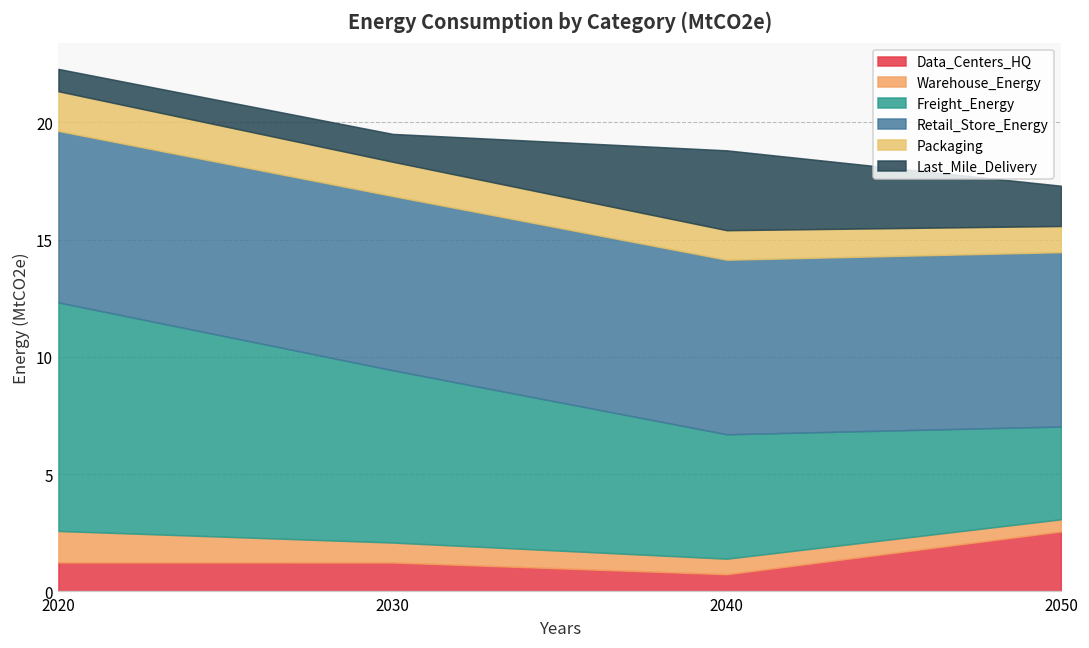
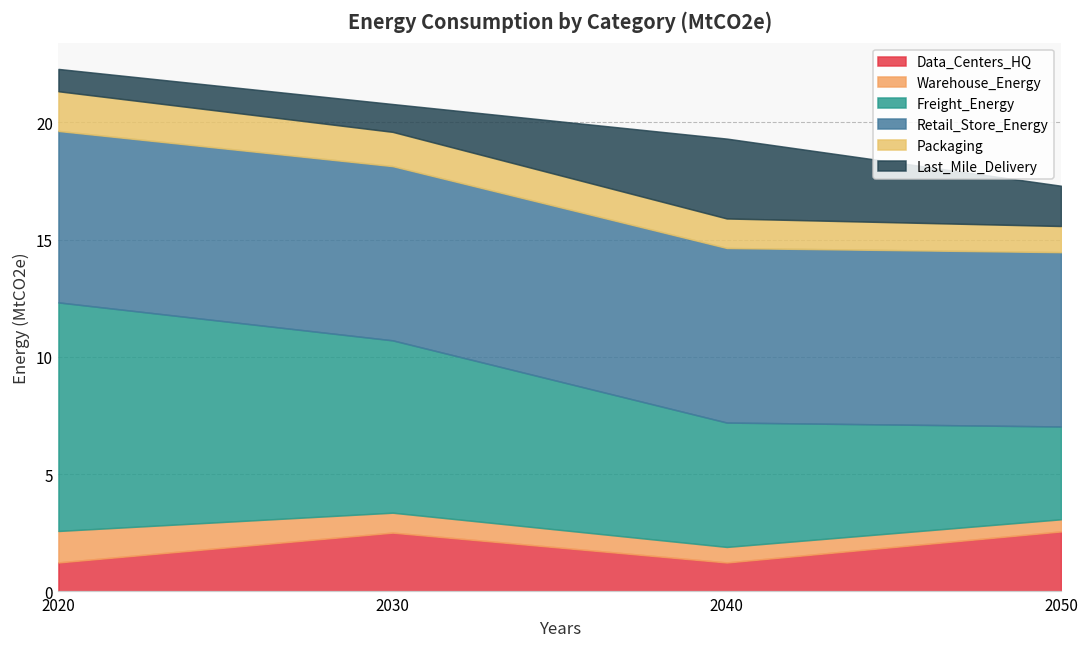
  {
    "Data_Centers_HQ": {
      "2020": 1.2,
-     "2030": 1.2,
-     "2040": 0.7,
+     "2030": 2.5,
+     "2040": 1.2,
      "2050": 2.6
    },
    "Last_Mile_Delivery": {
      "2020": 0.9,
      "2030": 1.2,
      "2040": 3.4,
      "2050": 1.7
    }
  }
